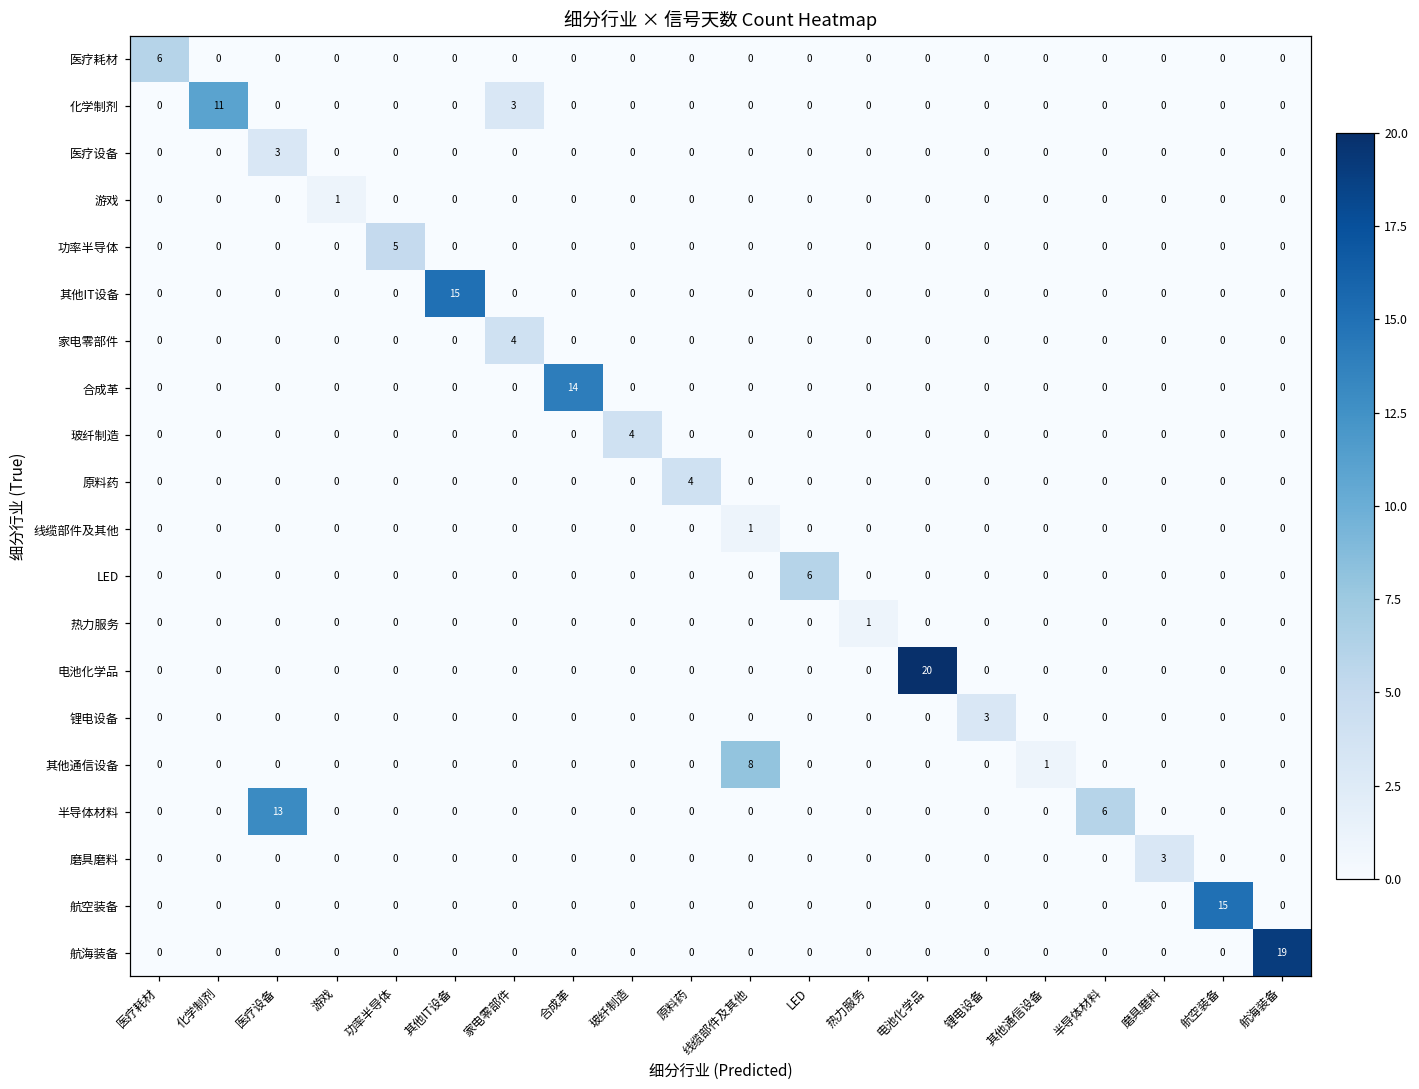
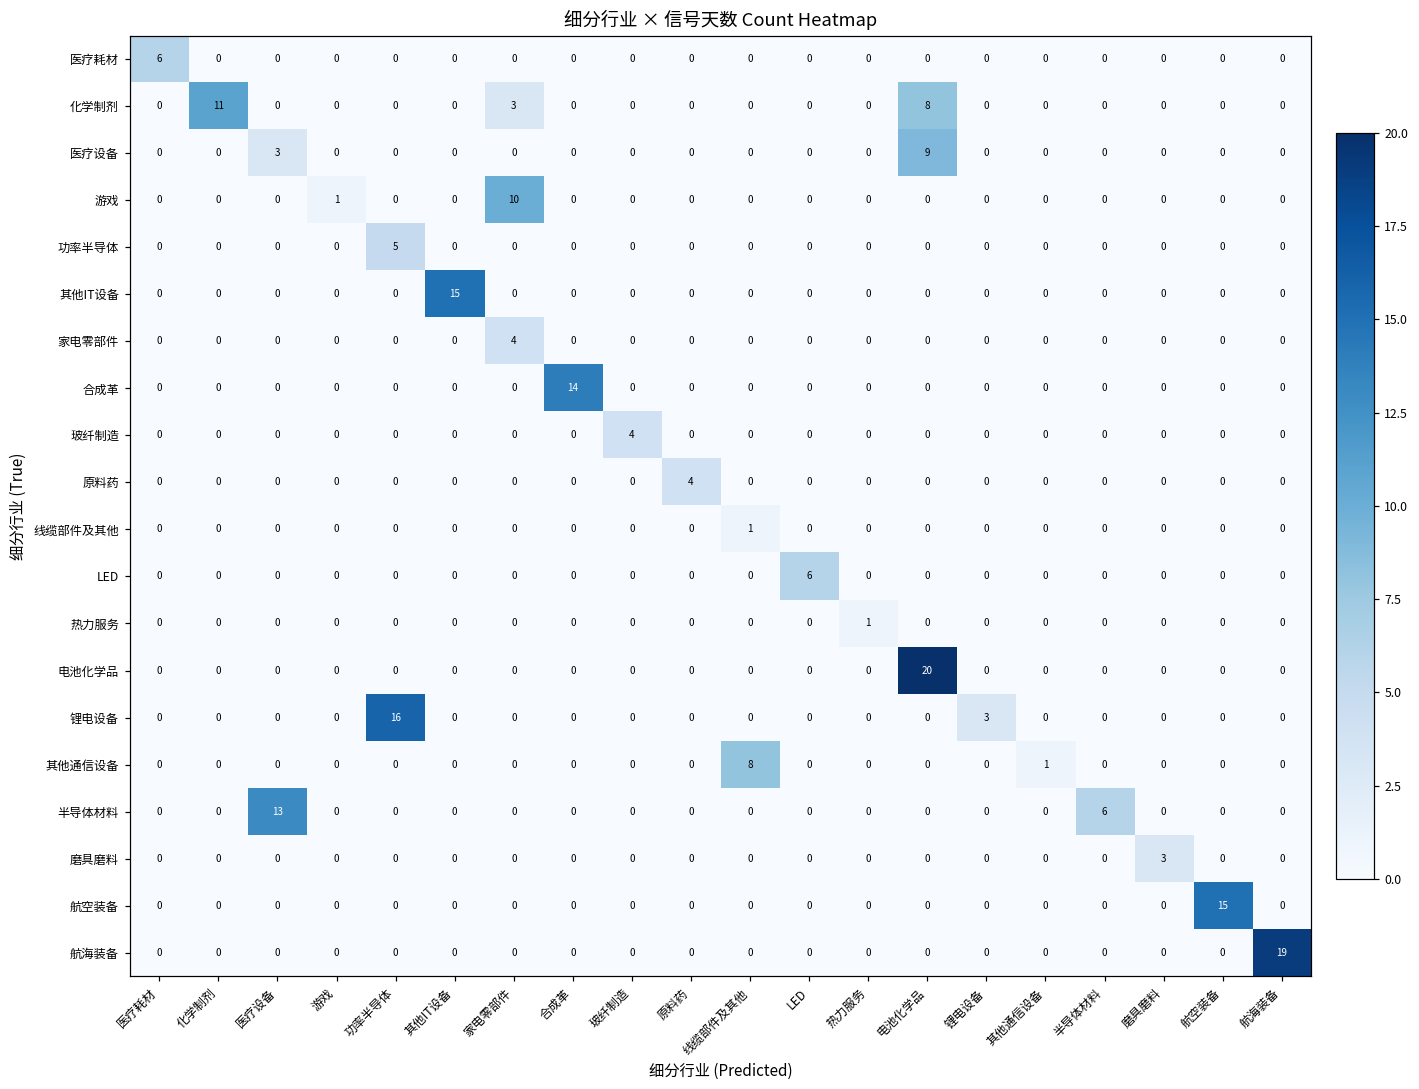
  {
    "化学制剂": {
      "医疗耗材": 0,
      "化学制剂": 11,
      "医疗设备": 0,
      "游戏": 0,
      "功率半导体": 0,
      "其他IT设备": 0,
      "家电零部件": 3,
      "合成革": 0,
      "玻纤制造": 0,
      "原料药": 0,
      "线缆部件及其他": 0,
      "LED": 0,
      "热力服务": 0,
-     "电池化学品": 0,
+     "电池化学品": 8,
      "锂电设备": 0,
      "其他通信设备": 0,
      "半导体材料": 0,
      "磨具磨料": 0,
      "航空装备": 0,
      "航海装备": 0
    },
    "医疗设备": {
      "医疗耗材": 0,
      "化学制剂": 0,
      "医疗设备": 3,
      "游戏": 0,
      "功率半导体": 0,
      "其他IT设备": 0,
      "家电零部件": 0,
      "合成革": 0,
      "玻纤制造": 0,
      "原料药": 0,
      "线缆部件及其他": 0,
      "LED": 0,
      "热力服务": 0,
-     "电池化学品": 0,
+     "电池化学品": 9,
      "锂电设备": 0,
      "其他通信设备": 0,
      "半导体材料": 0,
      "磨具磨料": 0,
      "航空装备": 0,
      "航海装备": 0
    },
    "游戏": {
      "医疗耗材": 0,
      "化学制剂": 0,
      "医疗设备": 0,
      "游戏": 1,
      "功率半导体": 0,
      "其他IT设备": 0,
-     "家电零部件": 0,
+     "家电零部件": 10,
      "合成革": 0,
      "玻纤制造": 0,
      "原料药": 0,
      "线缆部件及其他": 0,
      "LED": 0,
      "热力服务": 0,
      "电池化学品": 0,
      "锂电设备": 0,
      "其他通信设备": 0,
      "半导体材料": 0,
      "磨具磨料": 0,
      "航空装备": 0,
      "航海装备": 0
    },
    "锂电设备": {
      "医疗耗材": 0,
      "化学制剂": 0,
      "医疗设备": 0,
      "游戏": 0,
-     "功率半导体": 0,
+     "功率半导体": 16,
      "其他IT设备": 0,
      "家电零部件": 0,
      "合成革": 0,
      "玻纤制造": 0,
      "原料药": 0,
      "线缆部件及其他": 0,
      "LED": 0,
      "热力服务": 0,
      "电池化学品": 0,
      "锂电设备": 3,
      "其他通信设备": 0,
      "半导体材料": 0,
      "磨具磨料": 0,
      "航空装备": 0,
      "航海装备": 0
    }
  }
